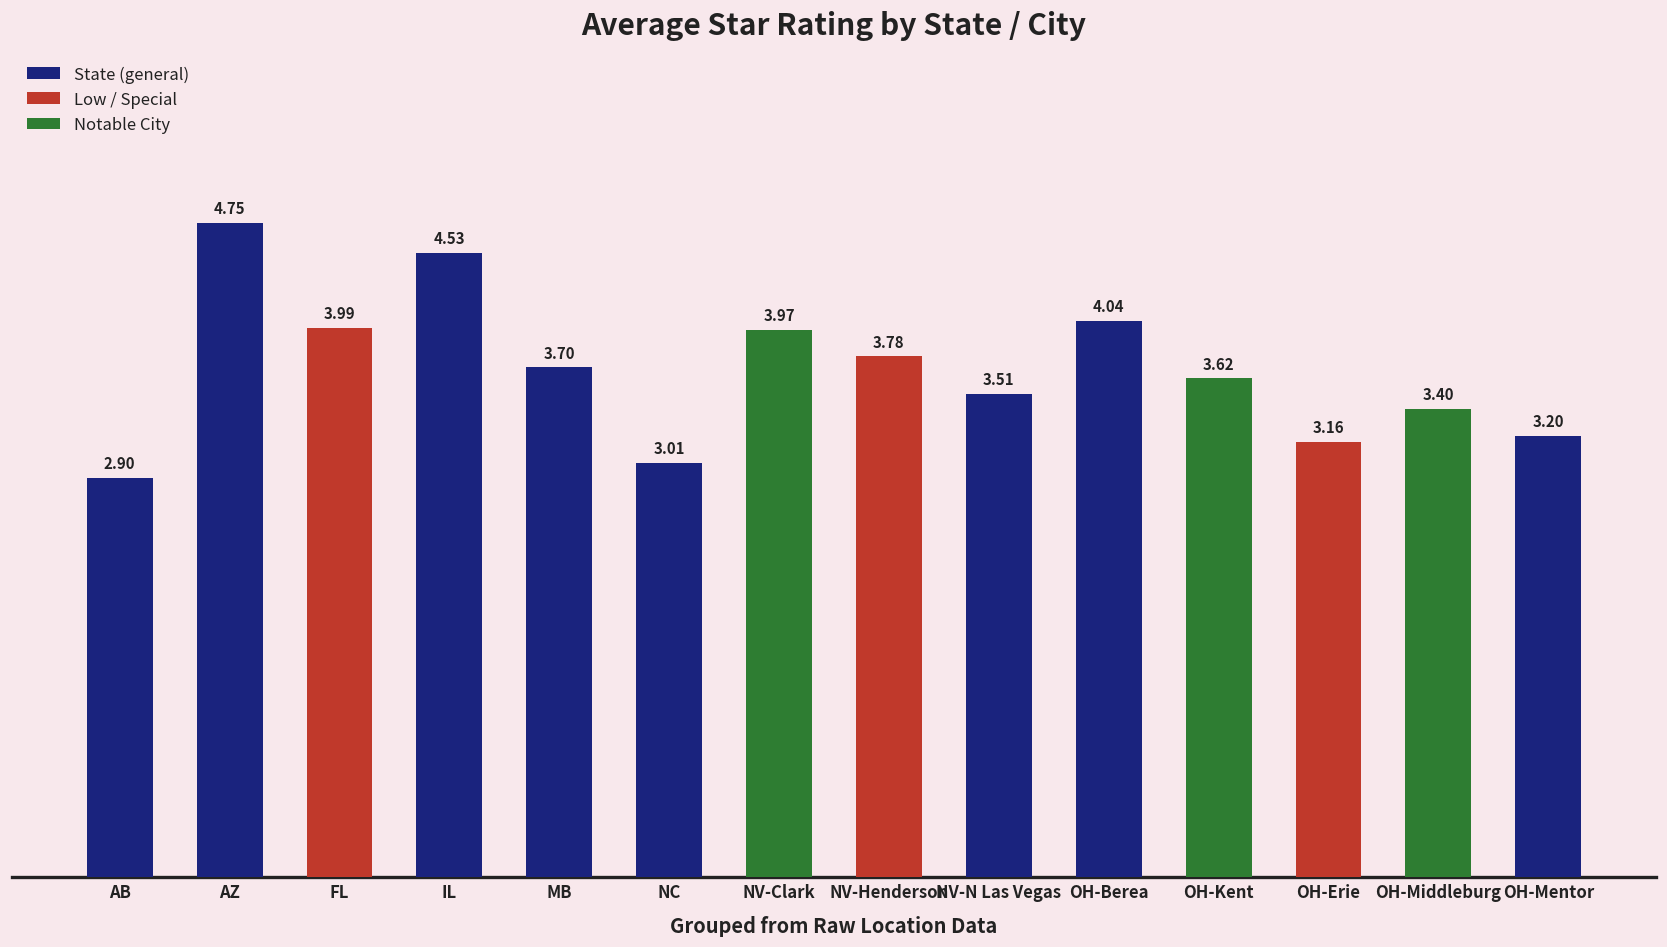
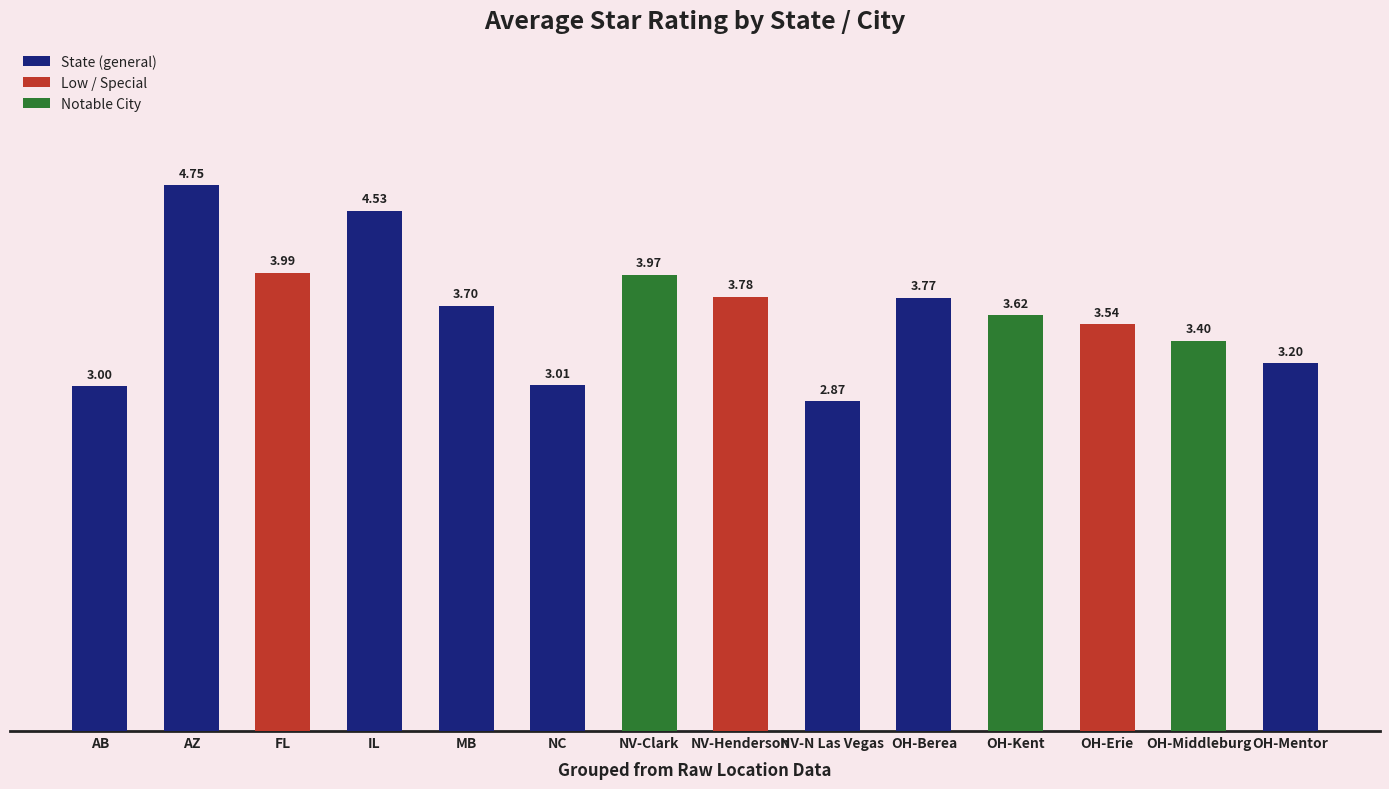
  {
-   "AB": 2.90,
+   "AB": 3.00,
    "AZ": 4.75,
    "FL": 3.99,
    "IL": 4.53,
    "MB": 3.70,
    "NC": 3.01,
    "NV-Clark": 3.97,
    "NV-Henderson": 3.78,
-   "NV-N Las Vegas": 3.51,
-   "OH-Berea": 4.04,
+   "NV-N Las Vegas": 2.87,
+   "OH-Berea": 3.77,
    "OH-Kent": 3.62,
-   "OH-Erie": 3.16,
+   "OH-Erie": 3.54,
    "OH-Middleburg": 3.40,
    "OH-Mentor": 3.20
  }
